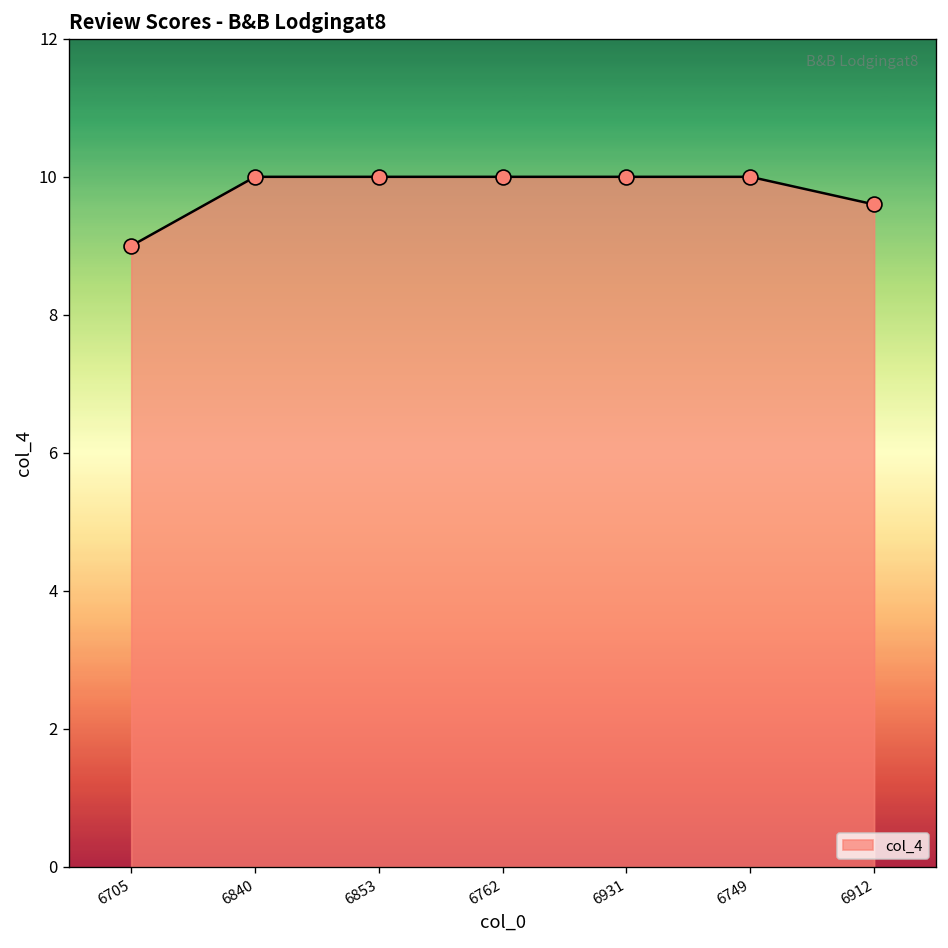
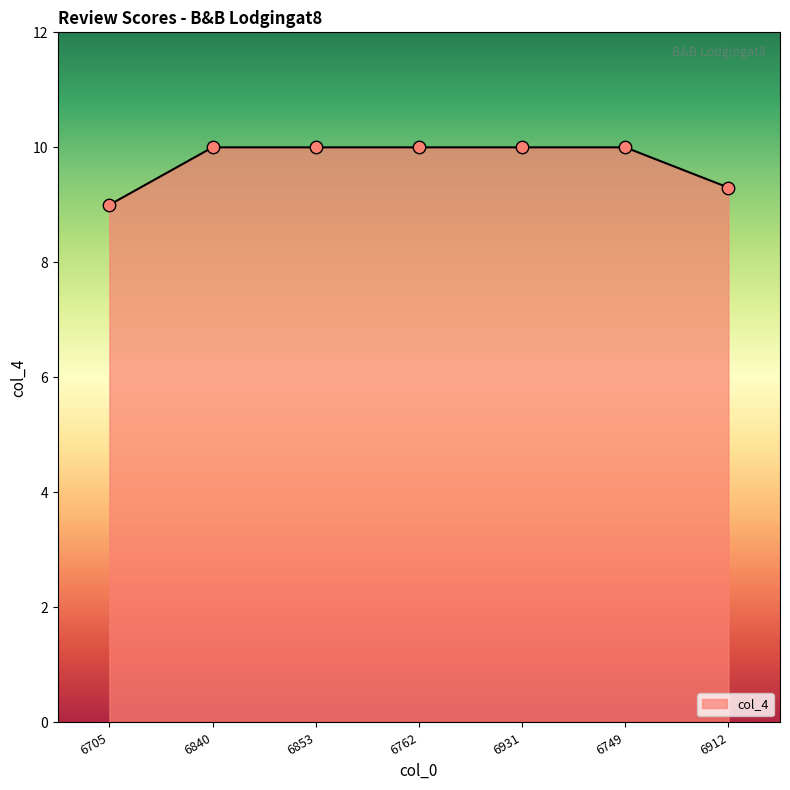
  {
    "6705": 9.0,
    "6840": 10.0,
    "6853": 10.0,
    "6762": 10.0,
    "6931": 10.0,
    "6749": 10.0,
-   "6912": 9.6
+   "6912": 9.3
  }
